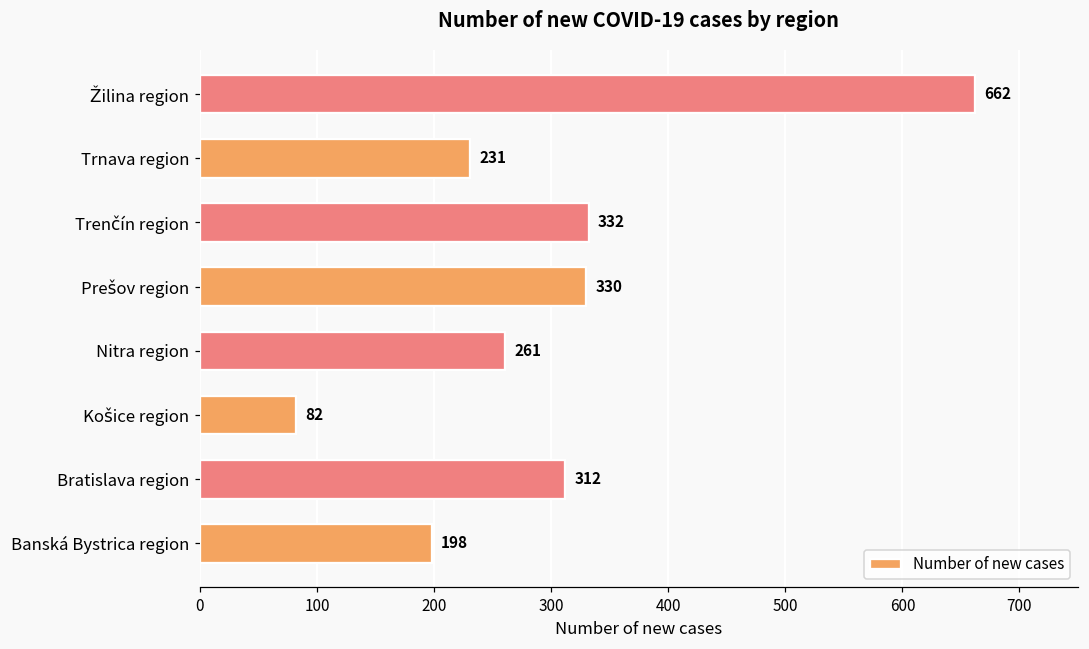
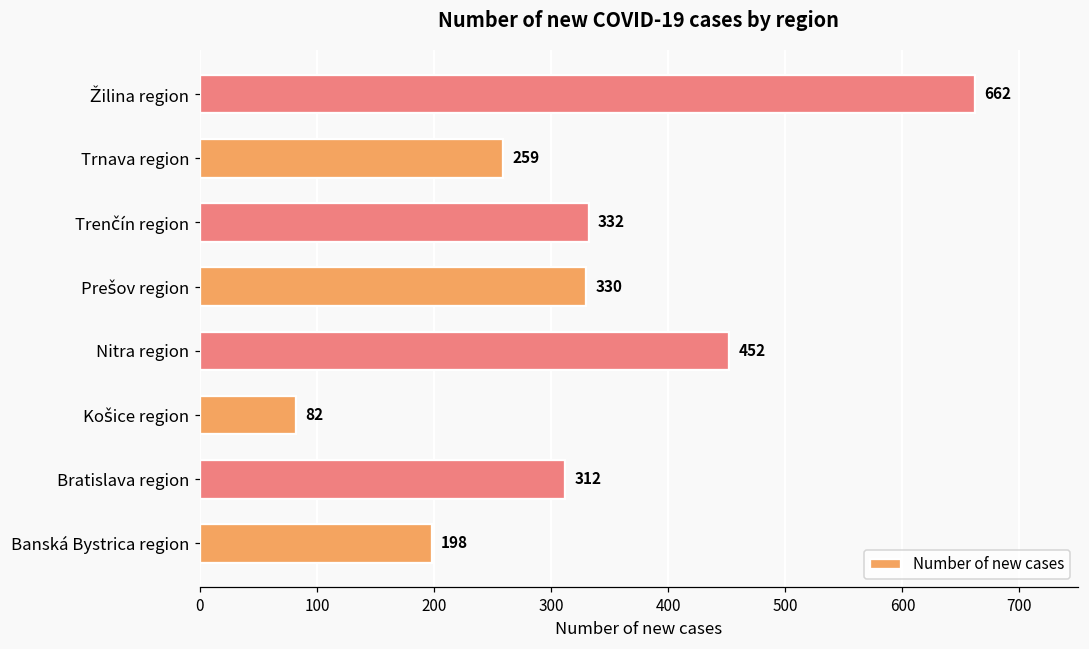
  {
    "Žilina region": 662,
-   "Trnava region": 231,
+   "Trnava region": 259,
    "Trenčín region": 332,
    "Prešov region": 330,
-   "Nitra region": 261,
+   "Nitra region": 452,
    "Košice region": 82,
    "Bratislava region": 312,
    "Banská Bystrica region": 198
  }
